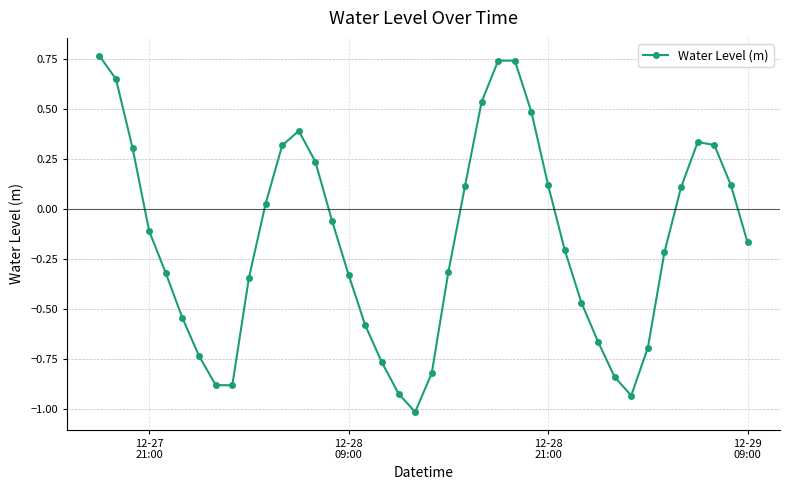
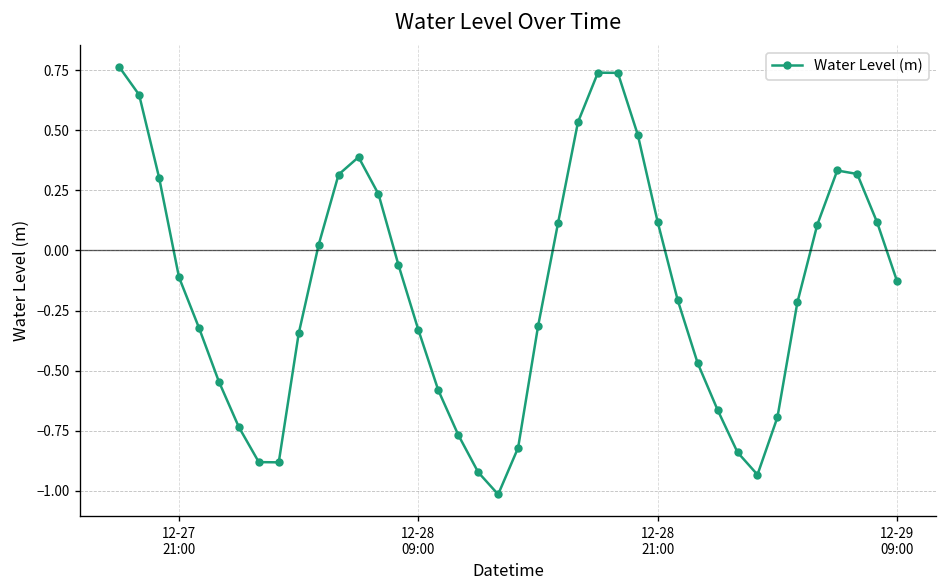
  {
    "12-27 21:00": -0.11,
    "12-28 09:00": -0.33,
    "12-28 21:00": 0.12,
-   "12-29 09:00": -0.17
+   "12-29 09:00": -0.13
  }
